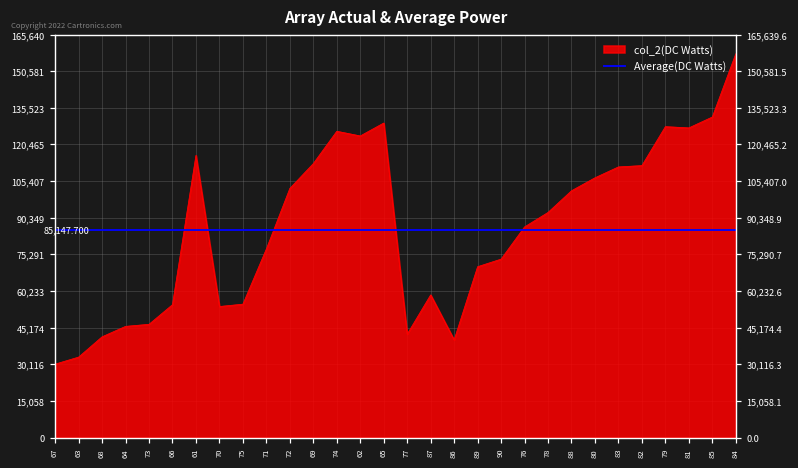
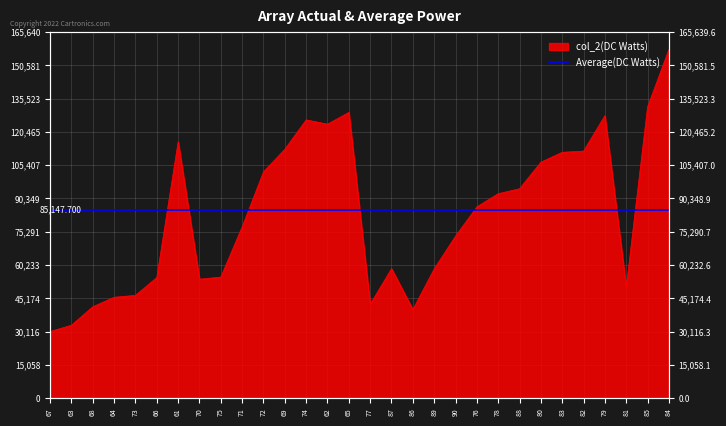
  {
    "col_2(DC Watts)": {
      "67": "30,000",
      "63": "33,000",
      "68": "41,000",
      "64": "46,000",
      "73": "47,000",
      "66": "55,000",
      "61": "116,000",
      "70": "54,000",
      "75": "55,000",
      "71": "78,000",
      "72": "102,000",
      "69": "113,000",
      "74": "126,000",
      "62": "124,000",
      "65": "129,000",
      "77": "42,000",
      "87": "59,000",
      "86": "40,000",
-     "89": "70,000",
+     "89": "59,000",
      "90": "73,000",
      "76": "87,000",
      "78": "93,000",
-     "88": "101,000",
+     "88": "95,000",
      "80": "107,000",
      "83": "111,000",
      "82": "112,000",
      "79": "128,000",
-     "81": "127,000",
+     "81": "50,000",
      "85": "132,000",
      "84": "158,000"
    },
    "Average(DC Watts)": {
      "64": "85,000",
      "73": "85,000",
      "66": "85,000",
      "61": "85,000",
      "70": "85,000",
      "75": "85,000",
      "71": "85,000",
      "72": "85,000",
      "69": "85,000",
      "74": "85,000",
      "62": "85,000",
      "65": "85,000",
      "77": "85,000",
      "87": "85,000",
      "86": "85,000",
      "89": "85,000",
      "90": "85,000",
      "76": "85,000",
      "78": "85,000",
      "88": "85,000",
      "80": "85,000",
      "83": "85,000",
      "82": "85,000",
      "79": "85,000",
      "81": "85,000",
      "85": "85,000",
      "84": "85,000"
    }
  }
